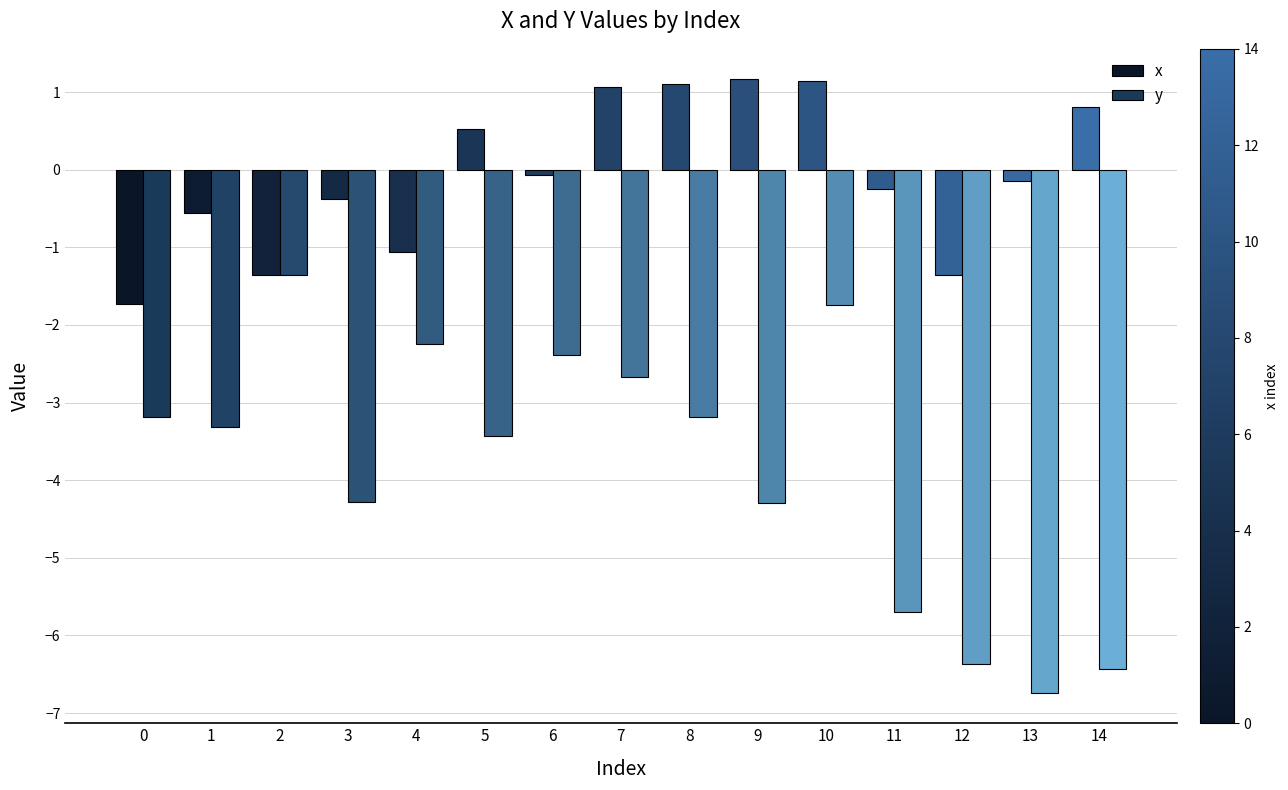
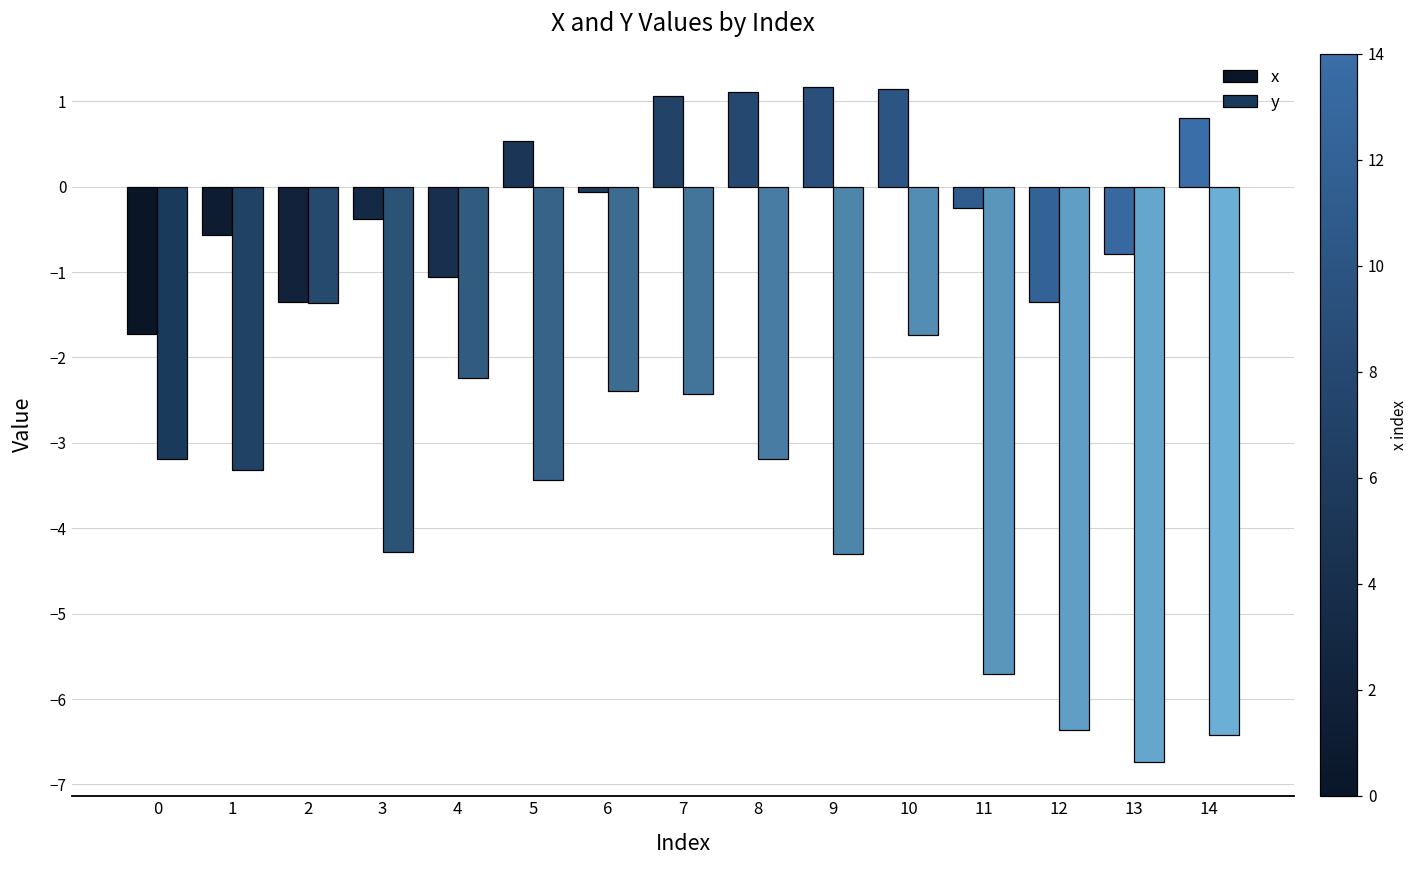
  {
    "x": {
      "0": -1.7,
      "1": -0.6,
      "2": -1.4,
      "3": -0.4,
      "4": -1.1,
      "5": 0.5,
      "6": -0.1,
      "7": 1.1,
      "8": 1.1,
      "9": 1.2,
      "10": 1.1,
      "11": -0.2,
      "12": -1.4,
-     "13": -0.1,
+     "13": -0.8,
      "14": 0.8
    },
    "y": {
      "0": -3.2,
      "1": -3.3,
      "2": -1.4,
      "3": -4.3,
      "4": -2.2,
      "5": -3.4,
      "6": -2.4,
-     "7": -2.7,
+     "7": -2.4,
      "8": -3.2,
      "9": -4.3,
      "10": -1.7,
      "11": -5.7,
      "12": -6.4,
      "13": -6.7,
      "14": -6.4
    }
  }
